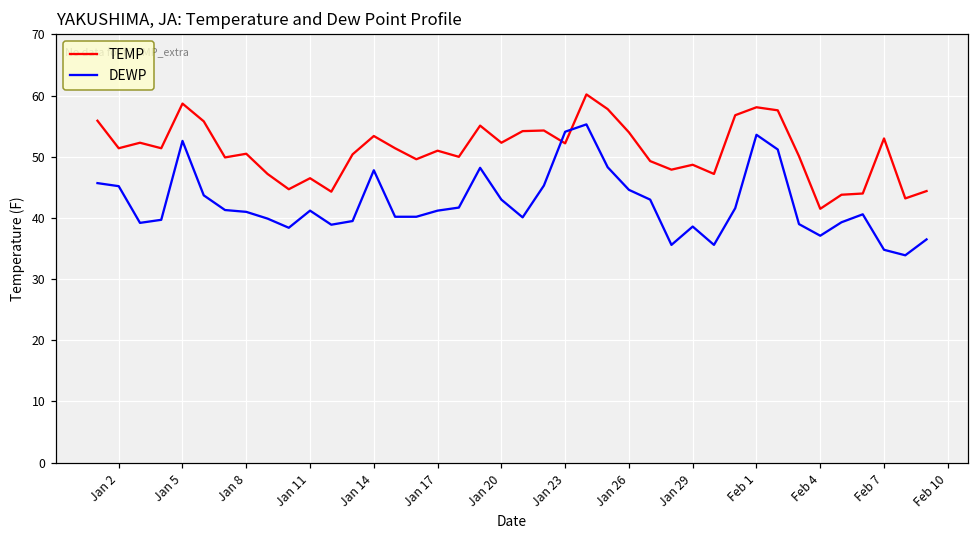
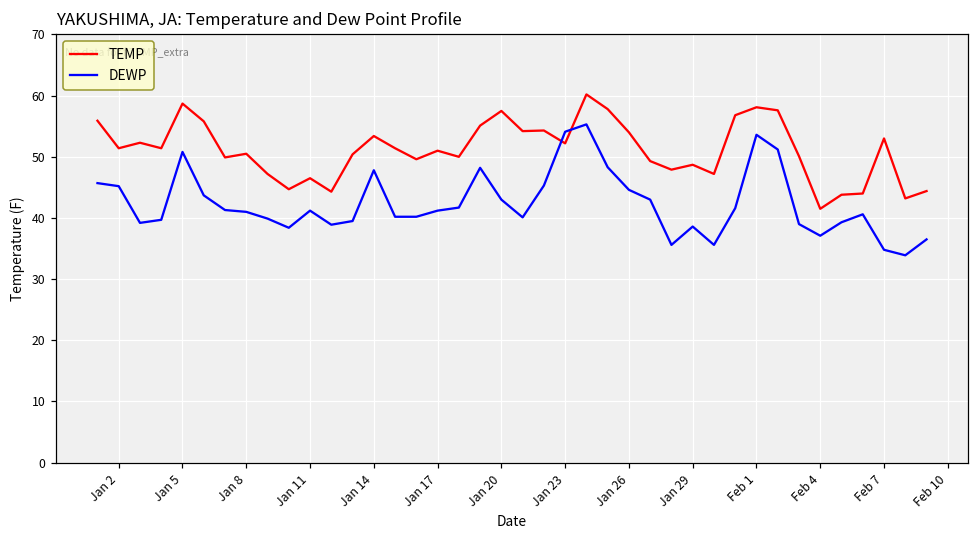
  {
    "TEMP": {
      "Jan 2": 51,
      "Jan 5": 59,
      "Jan 8": 51,
      "Jan 11": 47,
      "Jan 14": 53,
      "Jan 17": 51,
-     "Jan 20": 52,
+     "Jan 20": 58,
      "Jan 23": 52,
      "Jan 26": 54,
      "Jan 29": 49,
      "Feb 1": 58,
      "Feb 4": 42,
      "Feb 7": 53
    },
    "DEWP": {
      "Jan 2": 45,
-     "Jan 5": 53,
+     "Jan 5": 51,
      "Jan 8": 41,
      "Jan 11": 41,
      "Jan 14": 48,
      "Jan 17": 41,
      "Jan 20": 43,
      "Jan 23": 54,
      "Jan 26": 45,
      "Jan 29": 39,
      "Feb 1": 54,
      "Feb 4": 37,
      "Feb 7": 35
    }
  }
